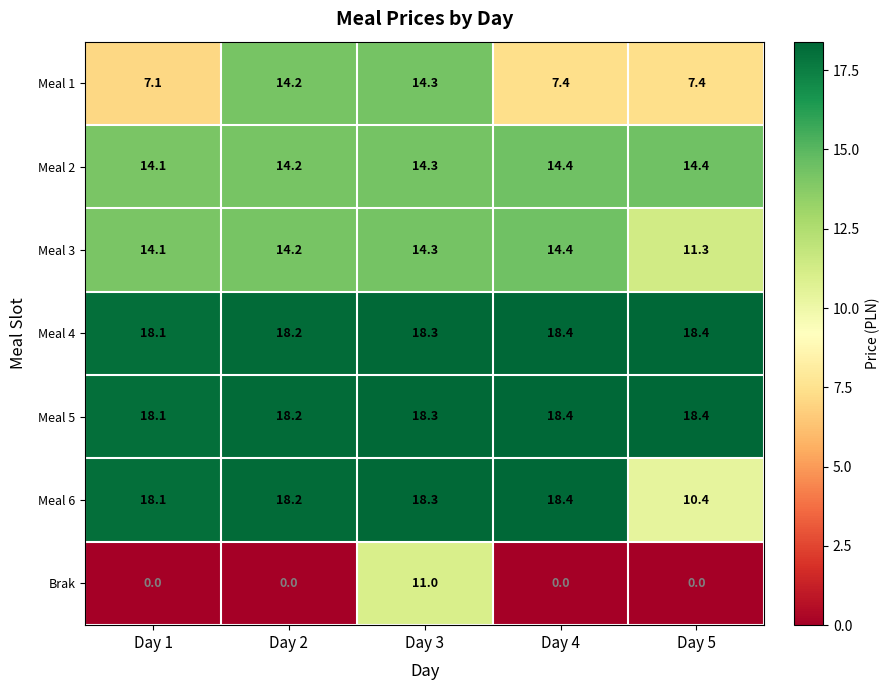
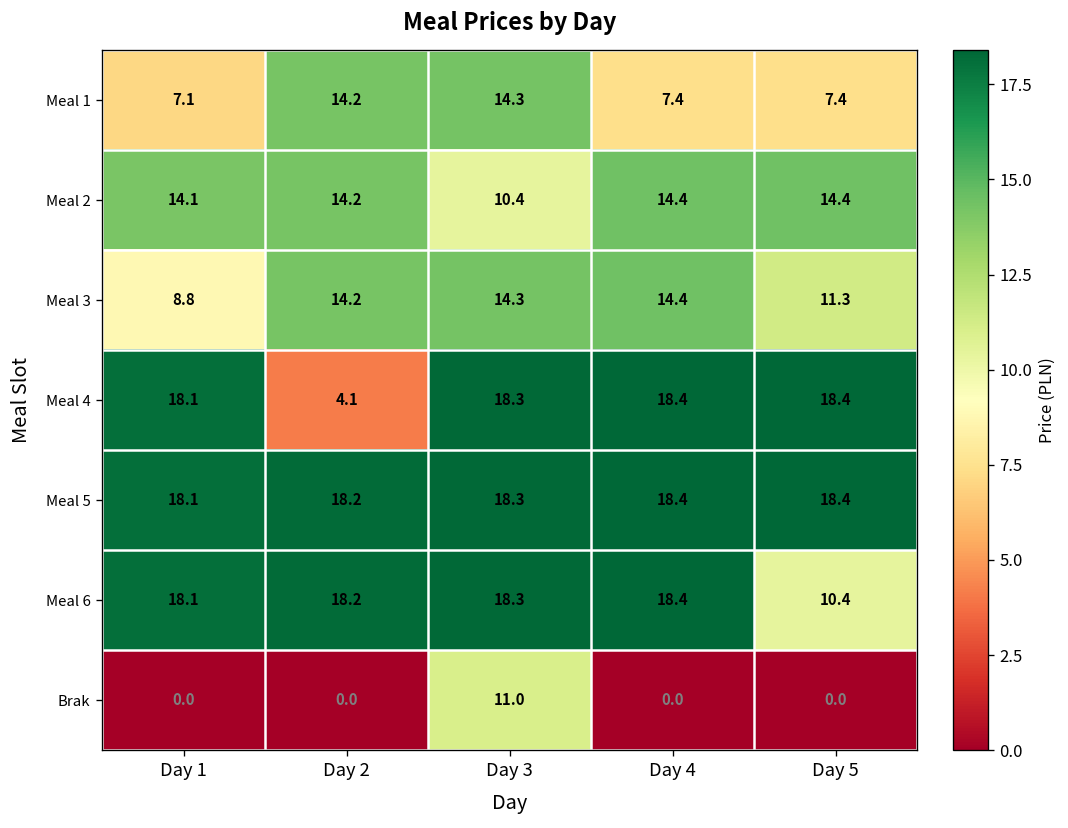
  {
    "Meal 1": {
      "Day 1": 7.1,
      "Day 2": 14.2,
      "Day 3": 14.3,
      "Day 4": 7.4,
      "Day 5": 7.4
    },
    "Meal 2": {
      "Day 1": 14.1,
      "Day 2": 14.2,
-     "Day 3": 14.3,
+     "Day 3": 10.4,
      "Day 4": 14.4,
      "Day 5": 14.4
    },
    "Meal 3": {
-     "Day 1": 14.1,
+     "Day 1": 8.8,
      "Day 2": 14.2,
      "Day 3": 14.3,
      "Day 4": 14.4,
      "Day 5": 11.3
    },
    "Meal 4": {
      "Day 1": 18.1,
-     "Day 2": 18.2,
+     "Day 2": 4.1,
      "Day 3": 18.3,
      "Day 4": 18.4,
      "Day 5": 18.4
    },
    "Meal 5": {
      "Day 1": 18.1,
      "Day 2": 18.2,
      "Day 3": 18.3,
      "Day 4": 18.4,
      "Day 5": 18.4
    },
    "Meal 6": {
      "Day 1": 18.1,
      "Day 2": 18.2,
      "Day 3": 18.3,
      "Day 4": 18.4,
      "Day 5": 10.4
    },
    "Brak": {
      "Day 1": 0.0,
      "Day 2": 0.0,
      "Day 3": 11.0,
      "Day 4": 0.0,
      "Day 5": 0.0
    }
  }
